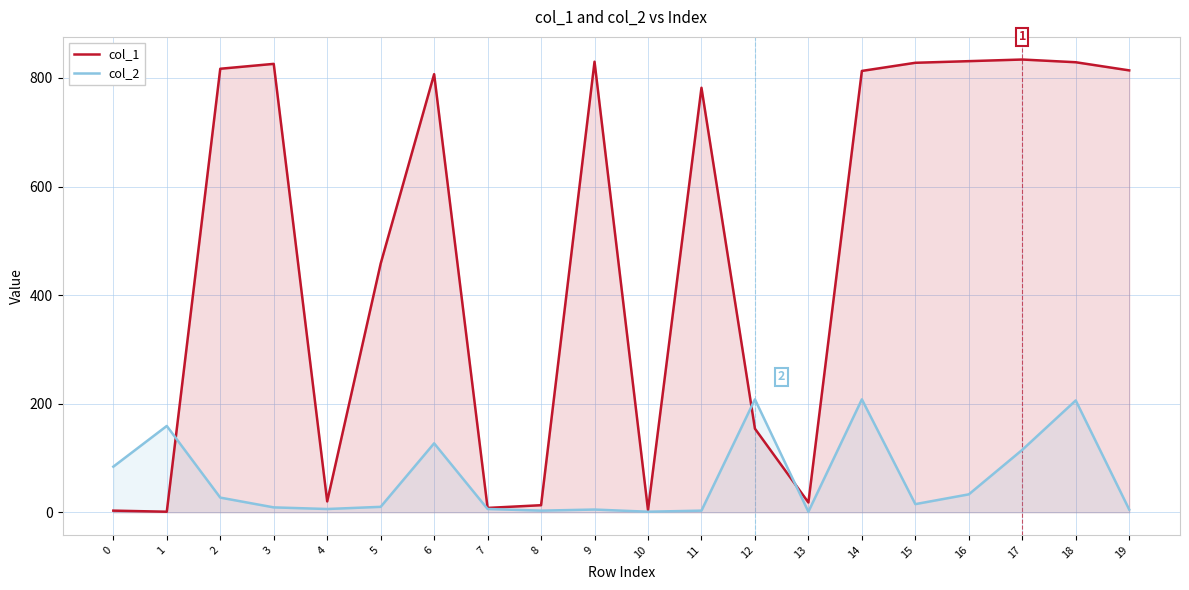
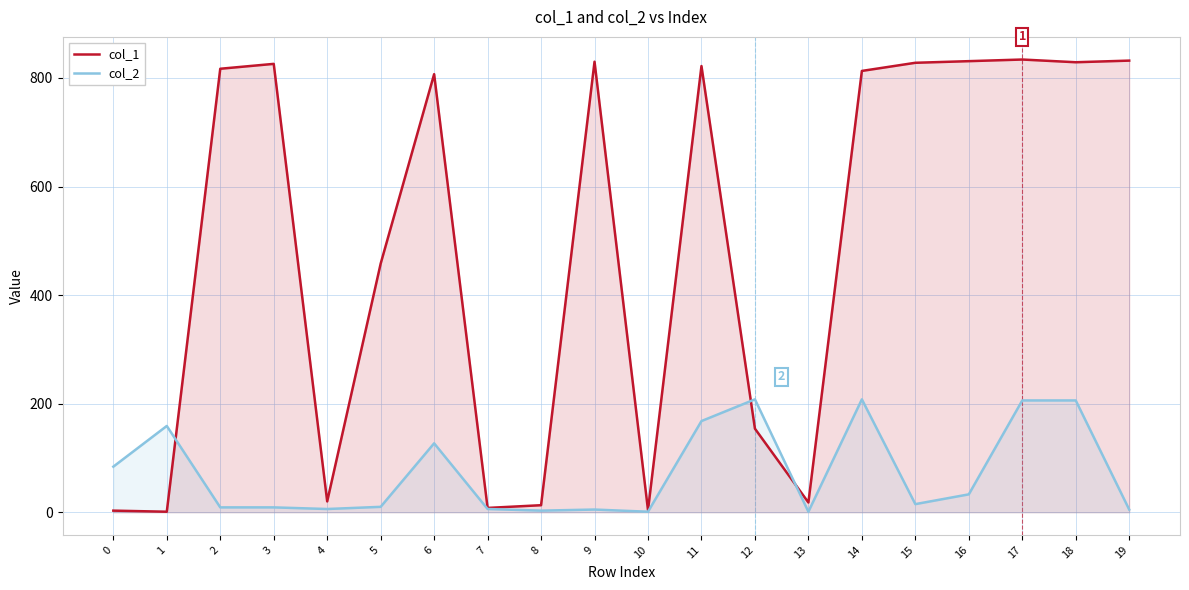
  {
    "col_1": {
      "0": 0,
      "1": 0,
      "2": 820,
      "3": 830,
      "4": 20,
      "5": 460,
      "6": 810,
      "8": 10,
      "9": 830,
-     "11": 780,
+     "11": 820,
      "12": 150,
      "13": 20,
      "14": 810,
      "15": 830,
      "16": 830,
      "18": 830,
-     "19": 810
+     "19": 830
    },
    "col_2": {
      "0": 80,
      "1": 160,
-     "2": 30,
+     "2": 10,
      "3": 10,
      "4": 10,
      "5": 10,
      "6": 130,
      "8": 0,
      "9": 10,
-     "11": 0,
+     "11": 170,
      "12": 210,
      "13": 0,
      "14": 210,
      "15": 20,
      "16": 30,
-     "17": 120,
+     "17": 210,
      "18": 210,
      "19": 10
    }
  }
